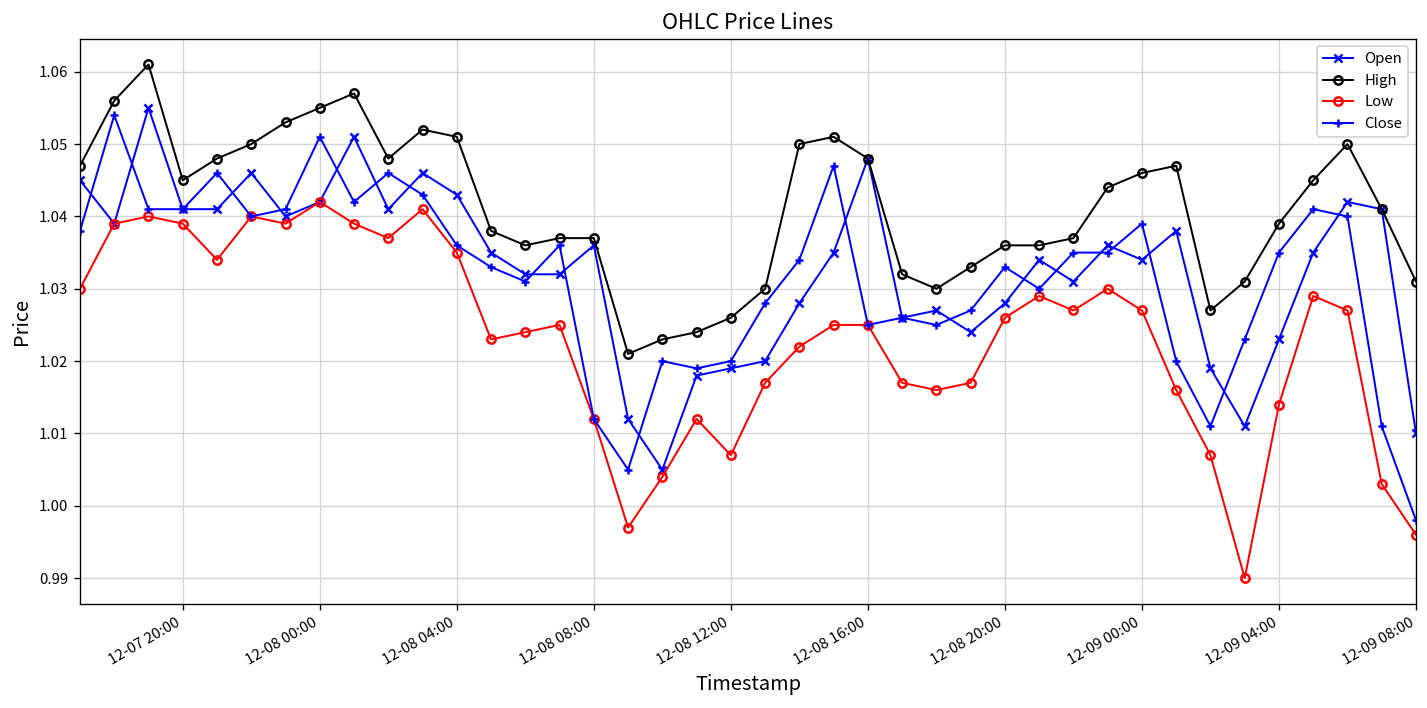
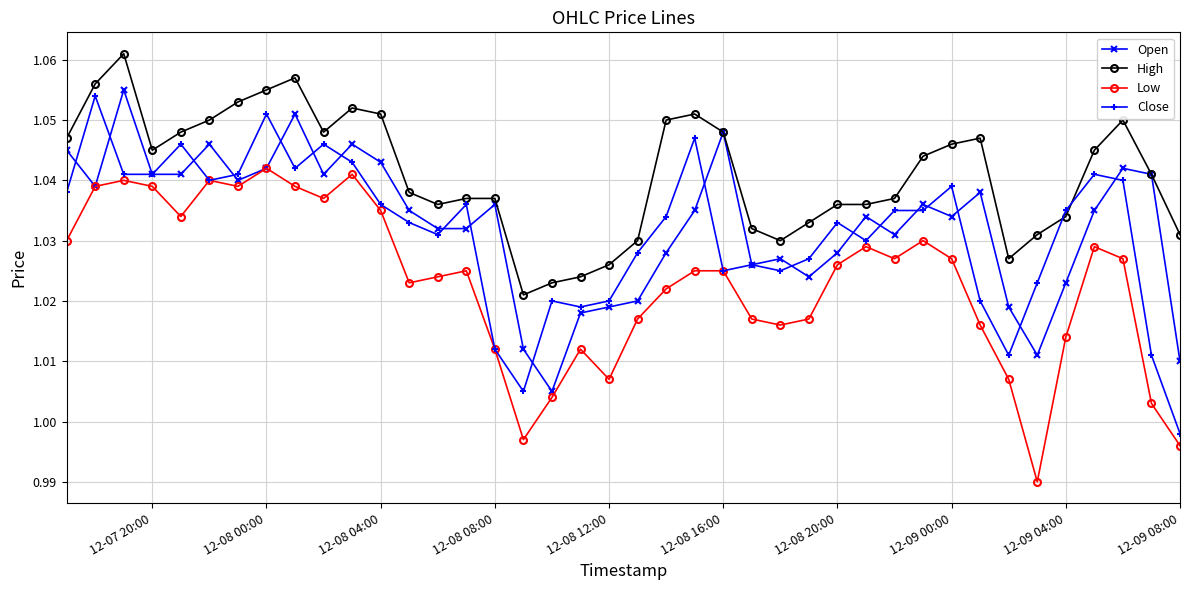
  {
    "High": {
      "12-07 20:00": 1.045,
      "12-08 00:00": 1.055,
      "12-08 04:00": 1.051,
      "12-08 08:00": 1.037,
      "12-08 12:00": 1.026,
      "12-08 20:00": 1.036,
      "12-09 00:00": 1.046,
-     "12-09 04:00": 1.039,
+     "12-09 04:00": 1.034,
      "12-09 08:00": 1.031
    },
    "Low": {
      "12-07 20:00": 1.039,
      "12-08 04:00": 1.035,
      "12-08 12:00": 1.007,
      "12-08 20:00": 1.026,
      "12-09 00:00": 1.027,
      "12-09 04:00": 1.014,
      "12-09 08:00": 0.996
    }
  }
